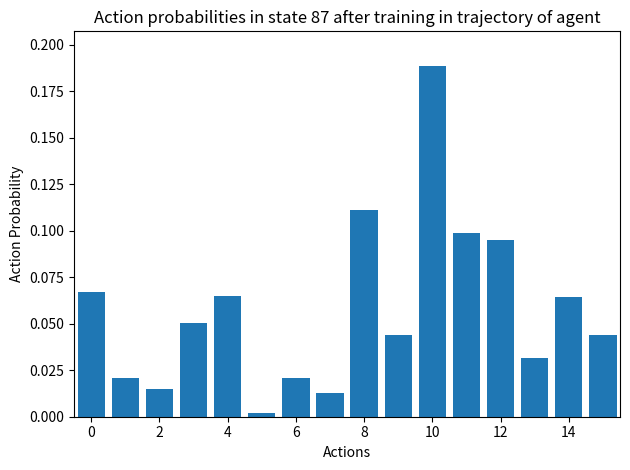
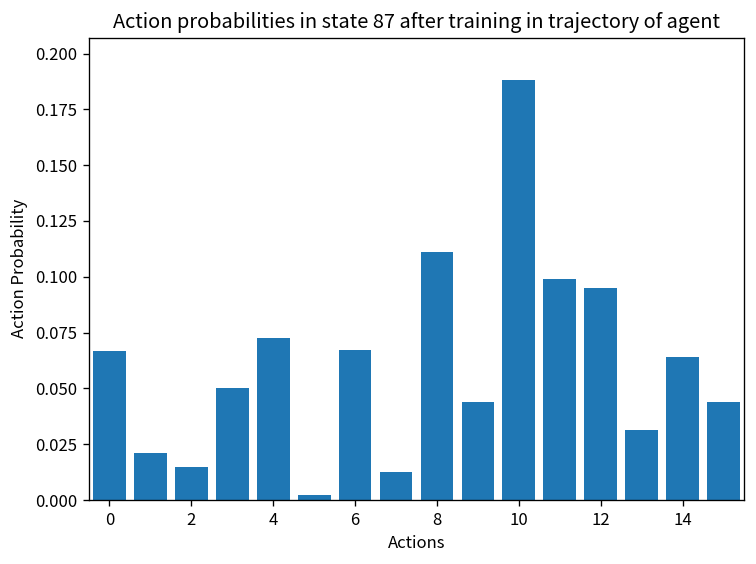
  {
    "0": 0.067,
    "2": 0.015,
-   "4": 0.065,
-   "6": 0.021,
+   "4": 0.073,
+   "6": 0.067,
    "8": 0.111,
    "10": 0.188,
    "12": 0.095,
    "14": 0.064
  }
